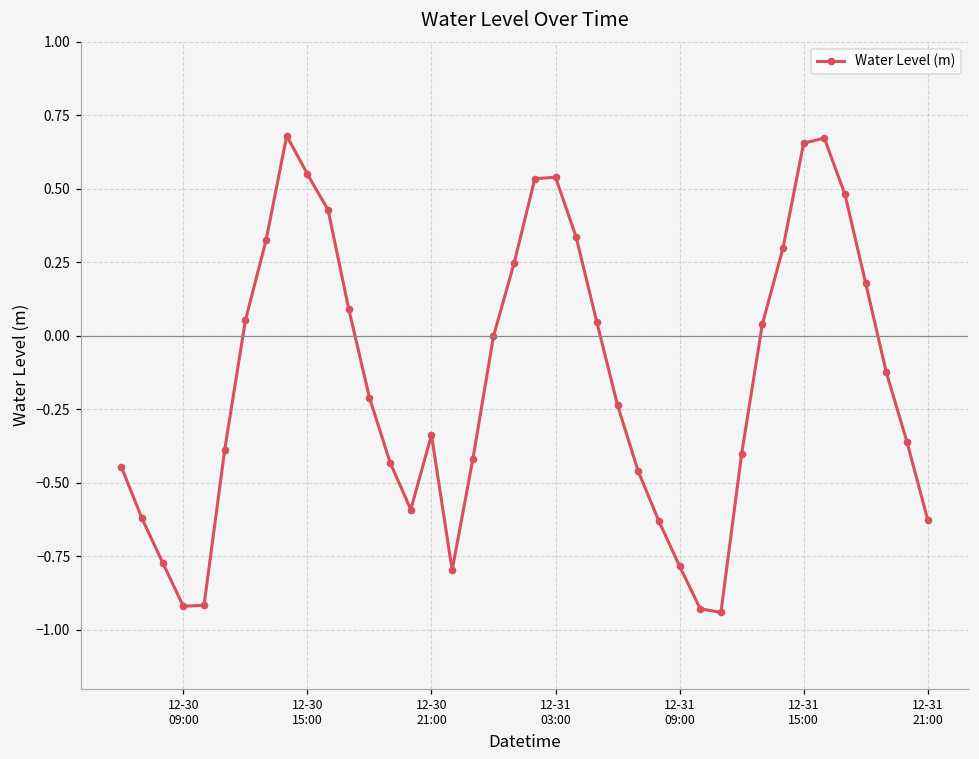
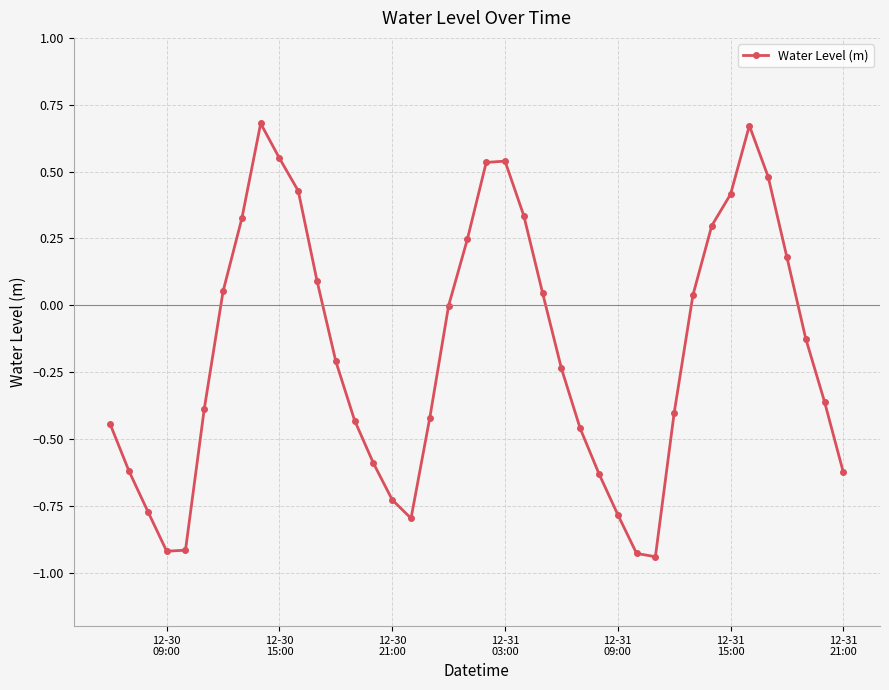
  {
    "12-30 09:00": -0.92,
    "12-30 15:00": 0.55,
-   "12-30 21:00": -0.34,
+   "12-30 21:00": -0.73,
    "12-31 03:00": 0.54,
    "12-31 09:00": -0.78,
-   "12-31 15:00": 0.65,
+   "12-31 15:00": 0.42,
    "12-31 21:00": -0.63
  }
